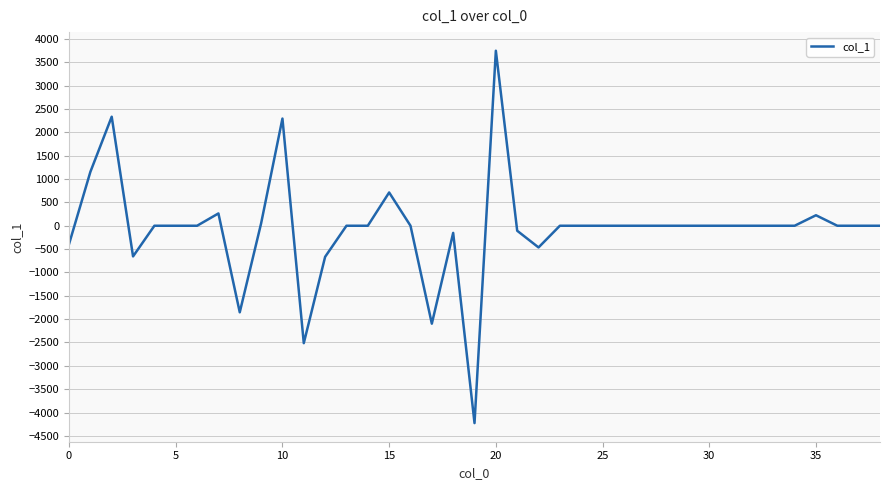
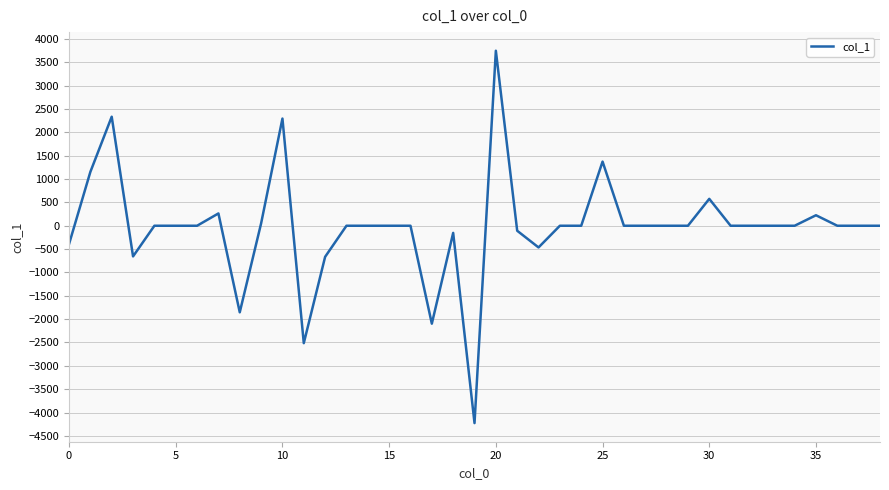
  {
    "0": -400,
    "5": 0,
    "10": 2300,
-   "15": 700,
+   "15": 0,
    "20": 3700,
-   "25": 0,
-   "30": 0,
+   "25": 1400,
+   "30": 600,
    "35": 200
  }
